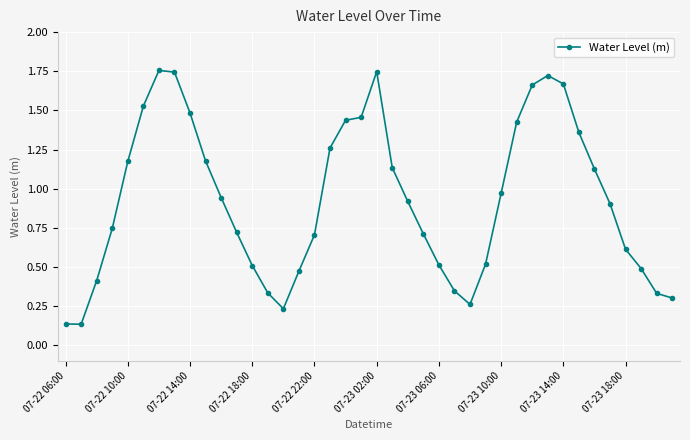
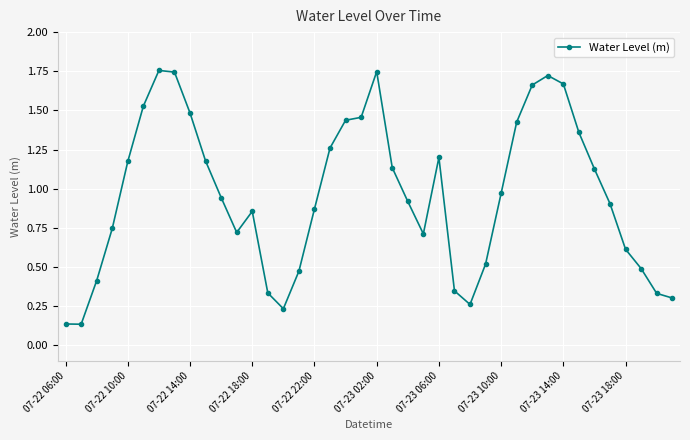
  {
    "07-22 06:00": 0.14,
    "07-22 10:00": 1.17,
    "07-22 14:00": 1.48,
-   "07-22 18:00": 0.51,
-   "07-22 22:00": 0.71,
+   "07-22 18:00": 0.86,
+   "07-22 22:00": 0.87,
    "07-23 02:00": 1.75,
-   "07-23 06:00": 0.51,
+   "07-23 06:00": 1.20,
    "07-23 10:00": 0.97,
    "07-23 14:00": 1.67,
    "07-23 18:00": 0.61
  }
